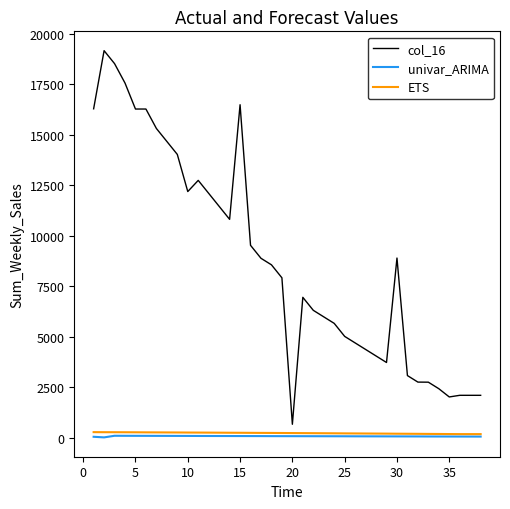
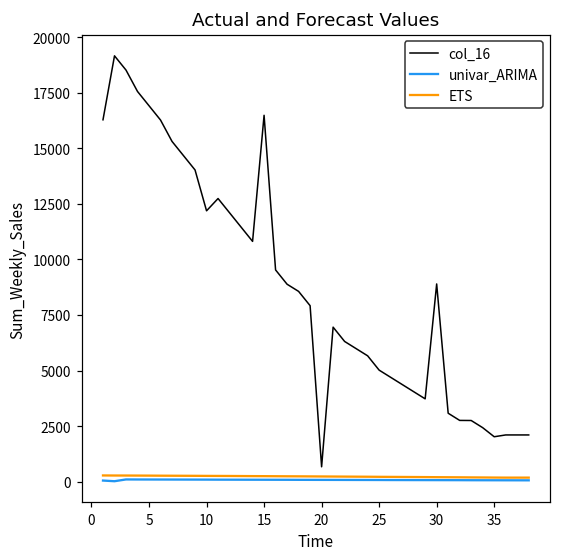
  {
    "col_16": {
-     "5": 16300,
+     "5": 16900,
      "10": 12200,
      "15": 16500,
      "20": 700,
      "25": 5000,
      "30": 8900,
      "35": 2000
    },
    "univar_ARIMA": {
      "5": 100,
      "10": 100,
      "15": 100,
      "20": 100,
      "25": 100,
      "30": 100
    },
    "ETS": {
      "5": 300,
      "10": 300,
      "15": 200,
      "20": 200,
      "25": 200,
      "30": 200
    }
  }
